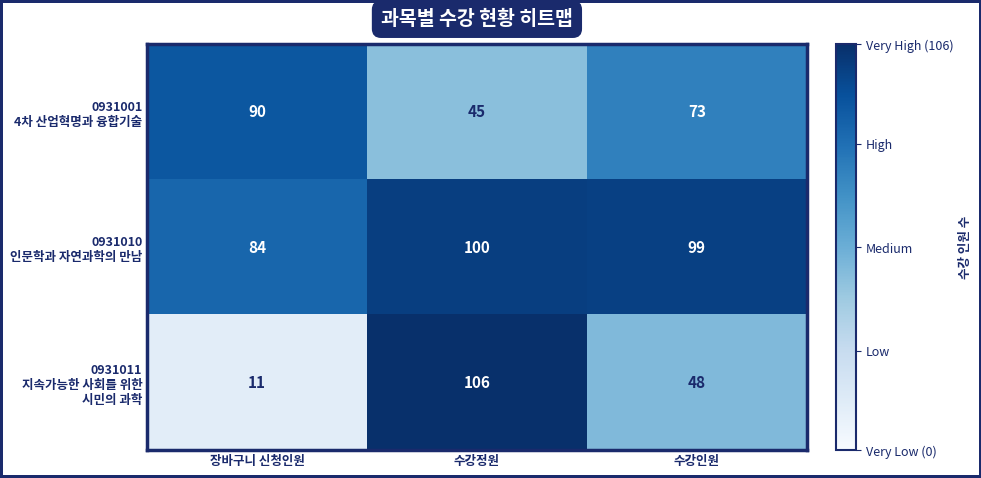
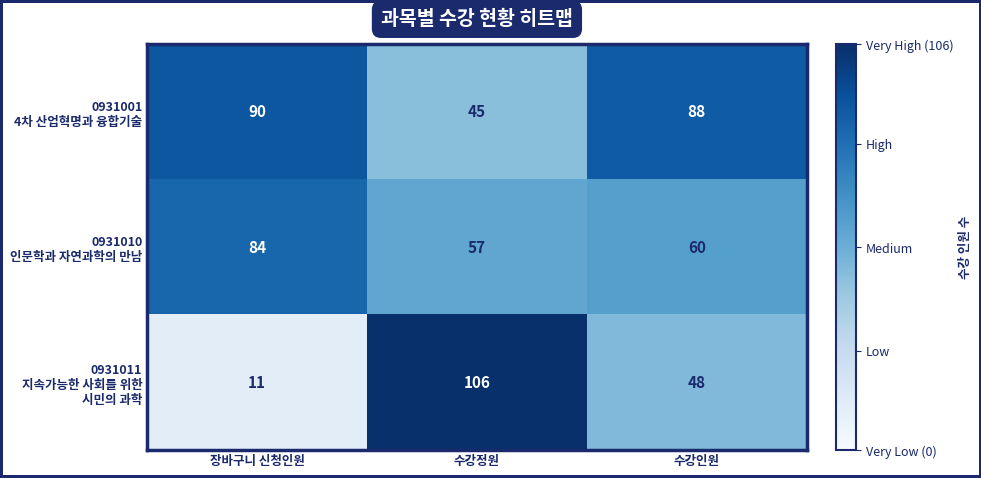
  {
    "0931001 4차 산업혁명과 융합기술": {
      "장바구니 신청인원": 90,
      "수강정원": 45,
-     "수강인원": 73
+     "수강인원": 88
    },
    "0931010 인문학과 자연과학의 만남": {
      "장바구니 신청인원": 84,
-     "수강정원": 100,
-     "수강인원": 99
+     "수강정원": 57,
+     "수강인원": 60
    },
    "0931011 지속가능한 사회를 위한 시민의 과학": {
      "장바구니 신청인원": 11,
      "수강정원": 106,
      "수강인원": 48
    }
  }
